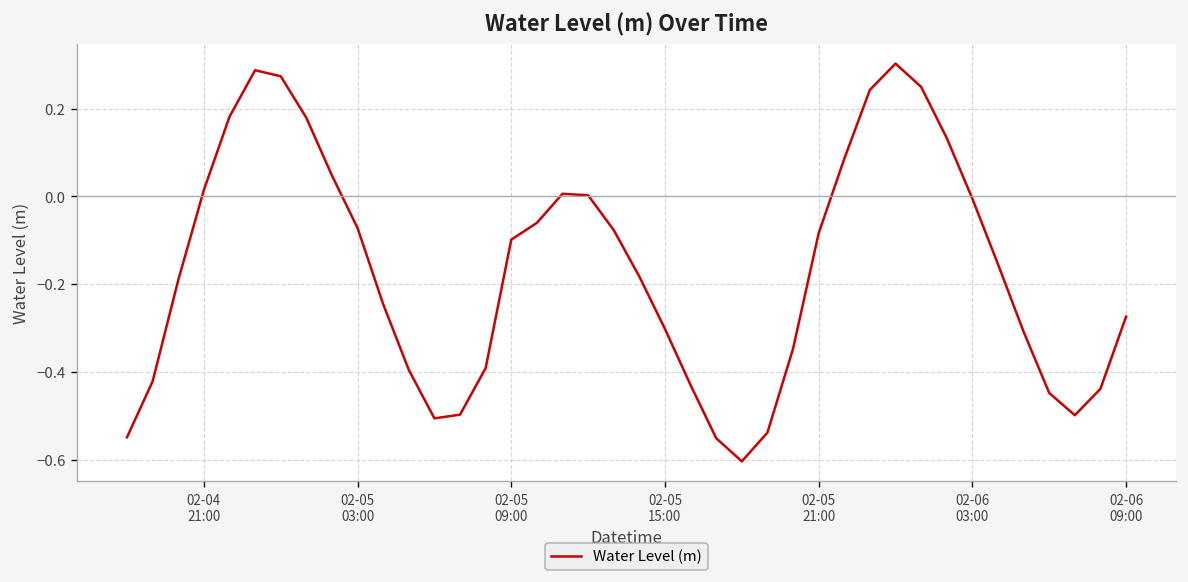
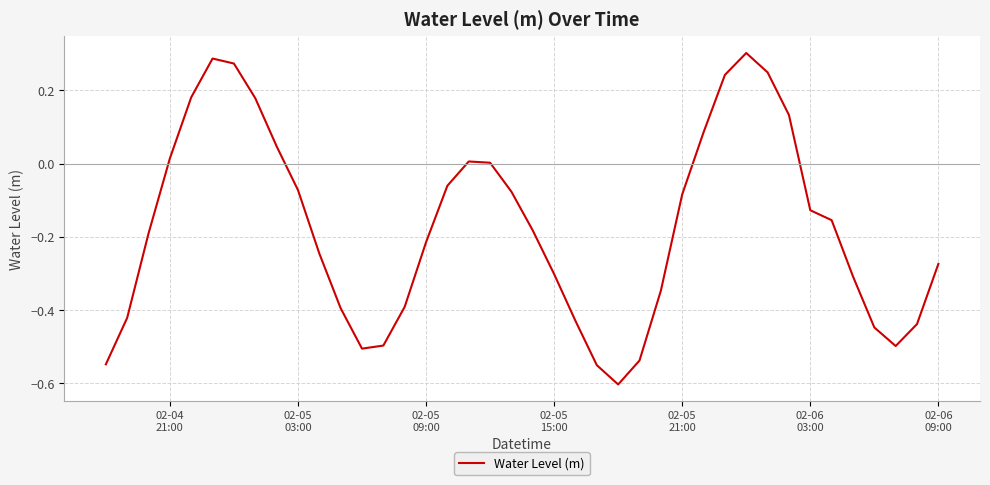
  {
    "02-04 21:00": 0.01,
    "02-05 03:00": -0.07,
-   "02-05 09:00": -0.10,
+   "02-05 09:00": -0.21,
    "02-05 15:00": -0.30,
    "02-05 21:00": -0.08,
-   "02-06 03:00": -0.01,
+   "02-06 03:00": -0.13,
    "02-06 09:00": -0.27
  }
